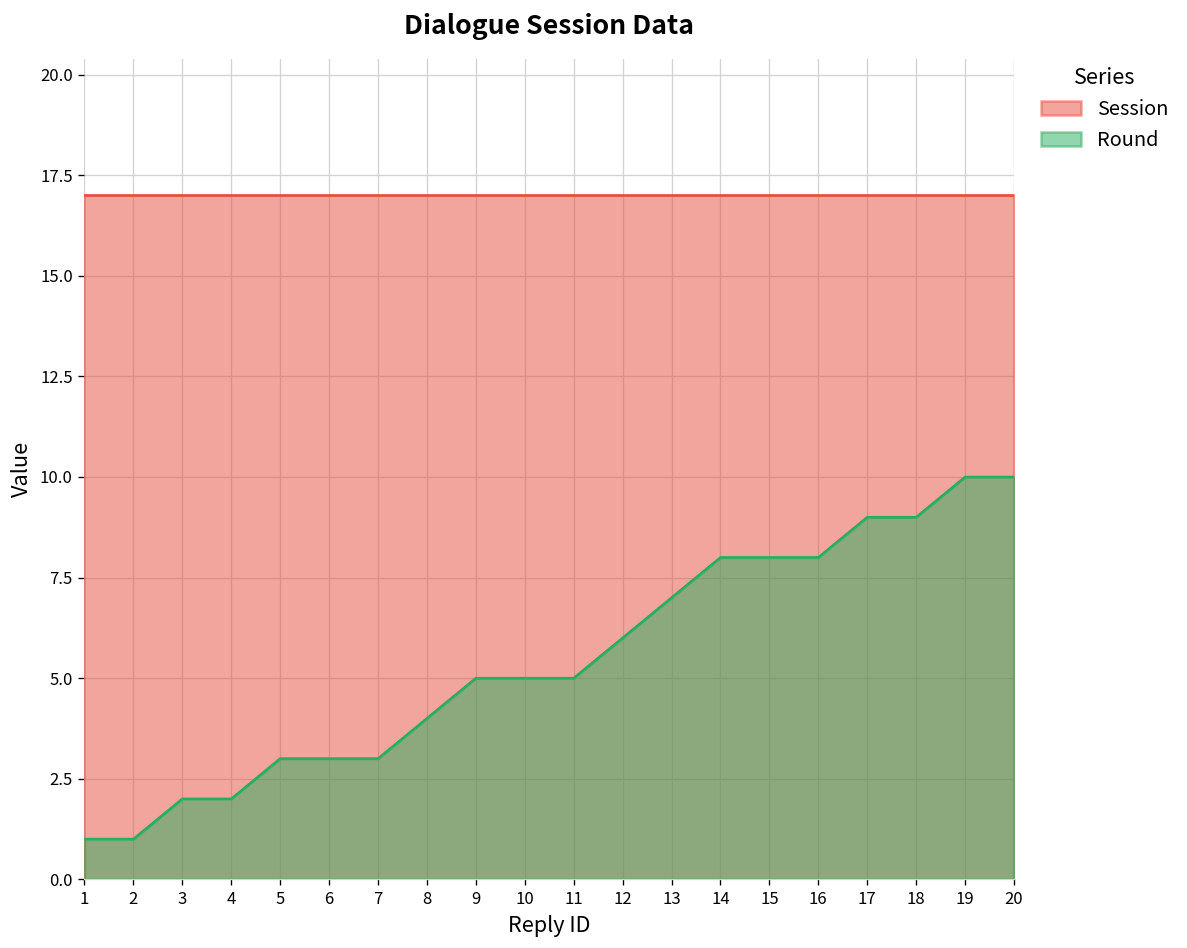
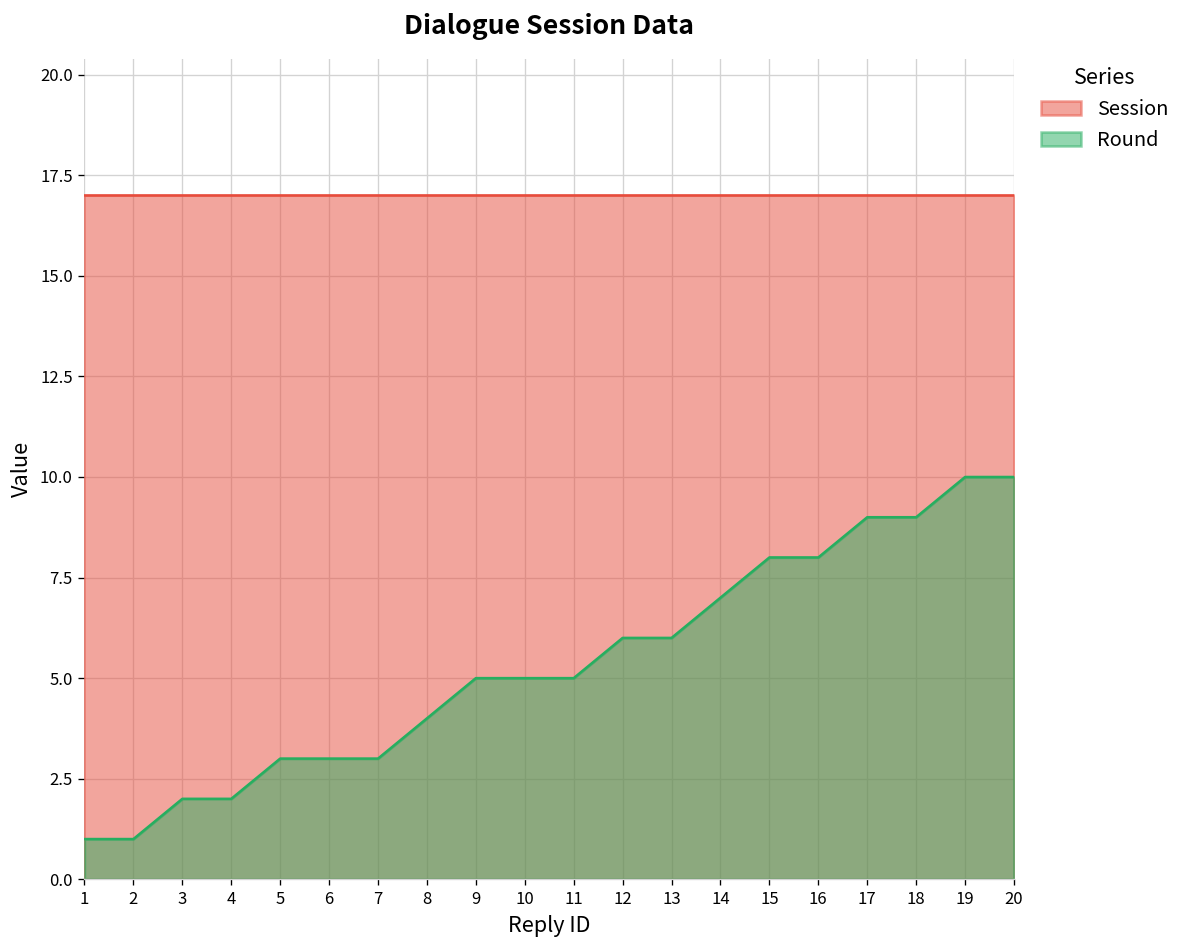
  {
    "Session": {
      "1": 17,
      "2": 17,
      "3": 17,
      "4": 17,
      "5": 17,
      "6": 17,
      "7": 17,
      "8": 17,
      "9": 17,
      "10": 17,
      "11": 17,
      "12": 17,
      "13": 17,
      "14": 17,
      "15": 17,
      "16": 17,
      "17": 17,
      "18": 17,
      "19": 17,
      "20": 17
    },
    "Round": {
      "1": 1,
      "2": 1,
      "3": 2,
      "4": 2,
      "5": 3,
      "6": 3,
      "7": 3,
      "8": 4,
      "9": 5,
      "10": 5,
      "11": 5,
      "12": 6,
-     "13": 7,
-     "14": 8,
+     "13": 6,
+     "14": 7,
      "15": 8,
      "16": 8,
      "17": 9,
      "18": 9,
      "19": 10,
      "20": 10
    }
  }
